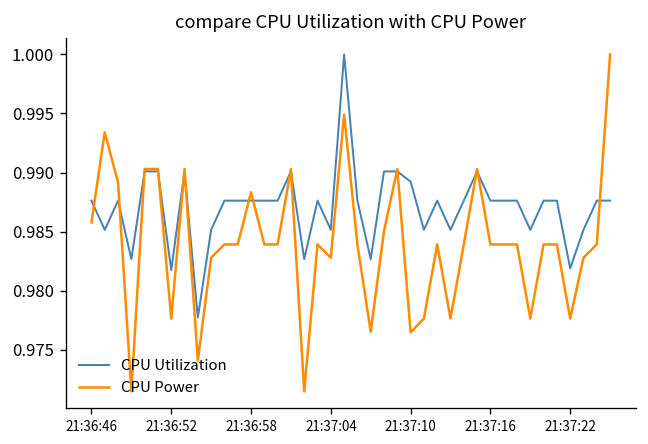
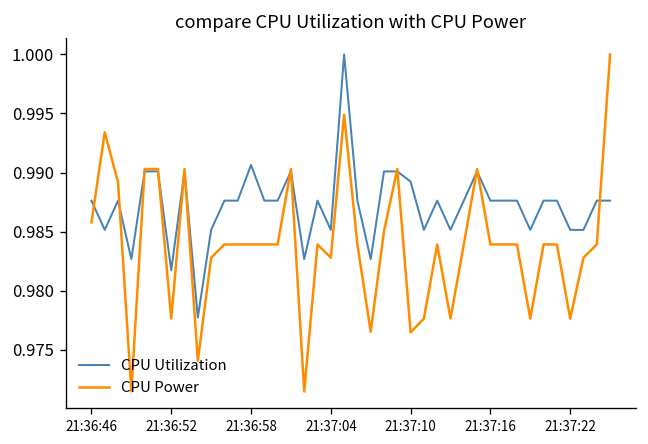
  {
    "CPU Utilization": {
      "21:36:46": 0.988,
      "21:36:52": 0.982,
-     "21:36:58": 0.988,
+     "21:36:58": 0.991,
      "21:37:04": 0.985,
      "21:37:10": 0.989,
      "21:37:16": 0.988,
-     "21:37:22": 0.982
+     "21:37:22": 0.985
    },
    "CPU Power": {
      "21:36:46": 0.986,
      "21:36:52": 0.978,
-     "21:36:58": 0.988,
+     "21:36:58": 0.984,
      "21:37:04": 0.983,
      "21:37:10": 0.976,
      "21:37:16": 0.984,
      "21:37:22": 0.978
    }
  }
